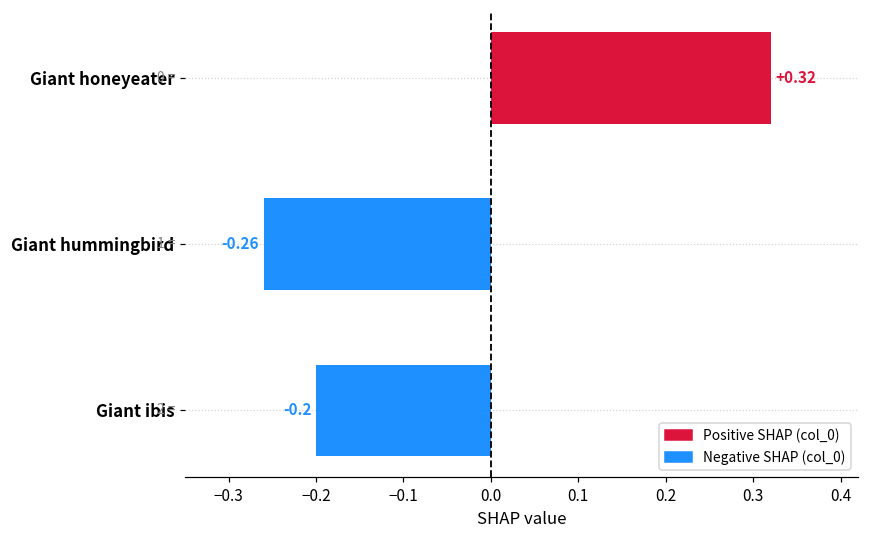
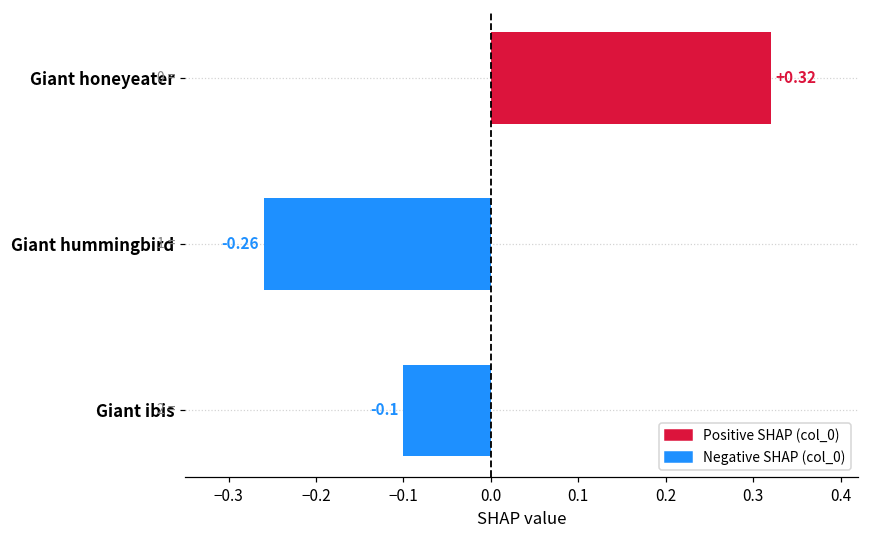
  {
    "Giant honeyeater": "+0.32",
    "Giant hummingbird": "-0.26",
-   "Giant ibis": "-0.2"
+   "Giant ibis": "-0.1"
  }
